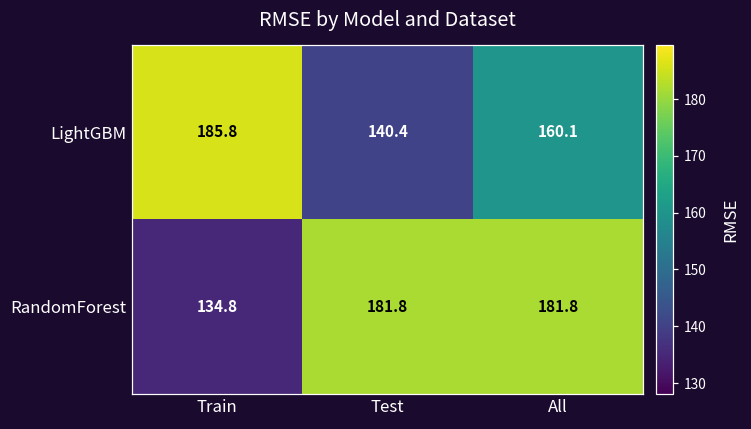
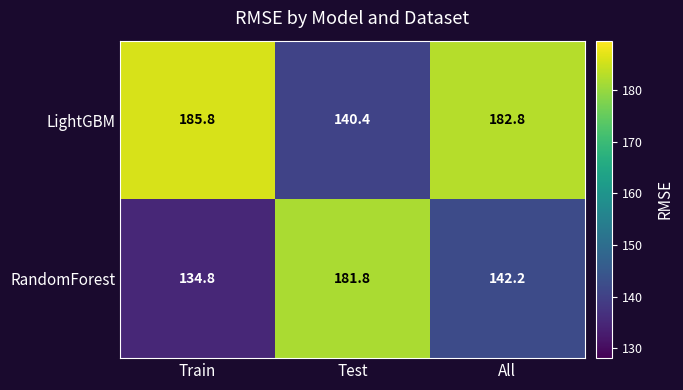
  {
    "LightGBM": {
      "Train": 185.8,
      "Test": 140.4,
-     "All": 160.1
+     "All": 182.8
    },
    "RandomForest": {
      "Train": 134.8,
      "Test": 181.8,
-     "All": 181.8
+     "All": 142.2
    }
  }
